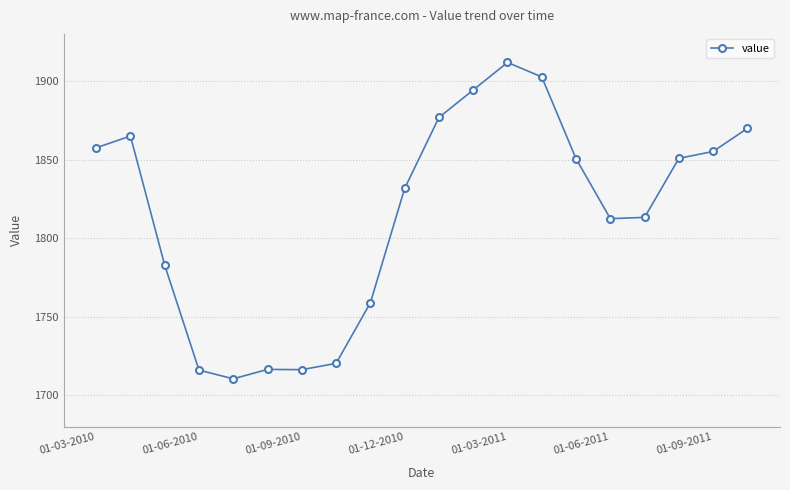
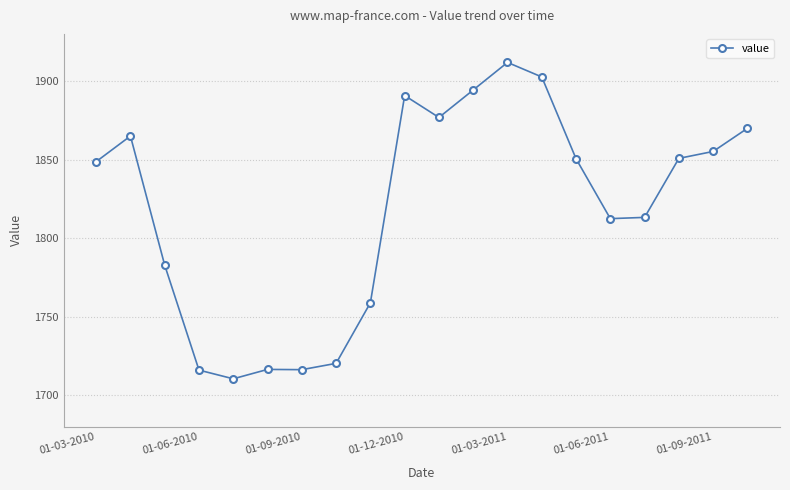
  {
-   "01-03-2010": 1857,
+   "01-03-2010": 1849,
    "01-06-2010": 1716,
    "01-09-2010": 1716,
-   "01-12-2010": 1832,
+   "01-12-2010": 1891,
    "01-03-2011": 1912,
    "01-06-2011": 1812,
    "01-09-2011": 1855
  }
